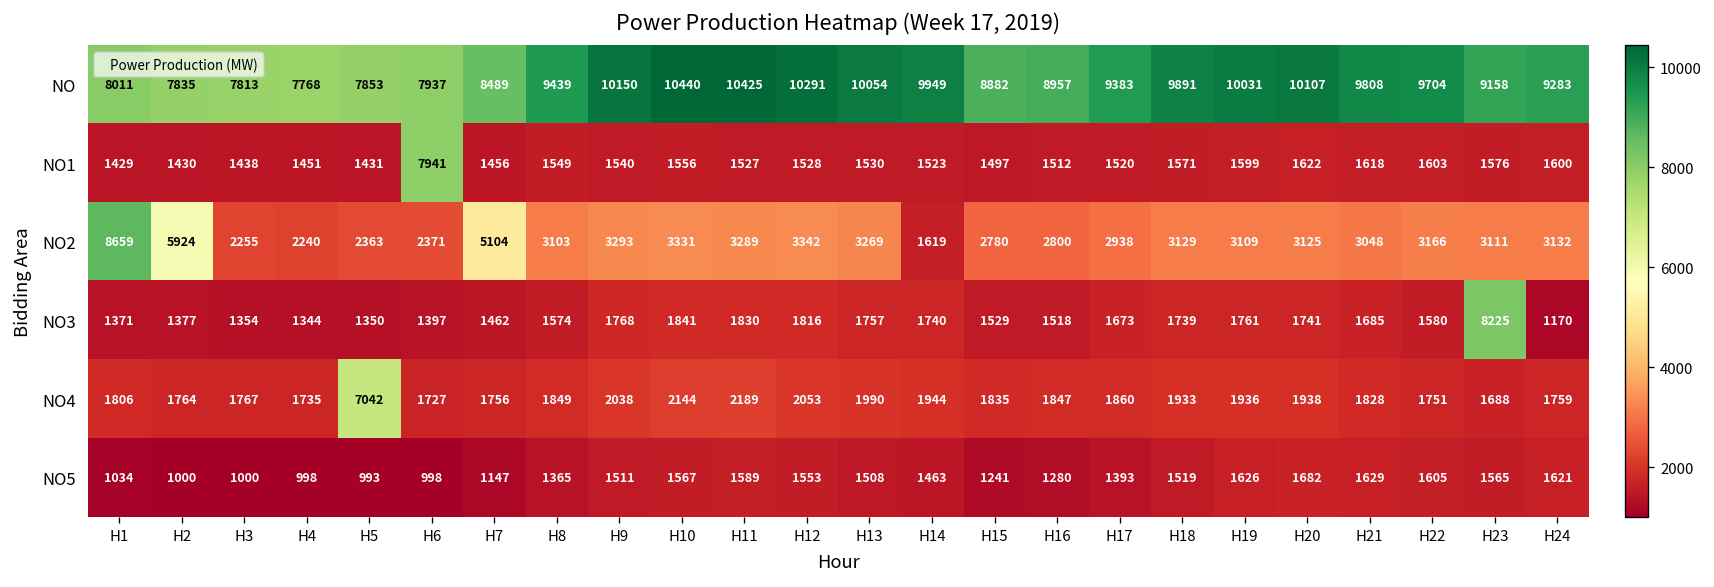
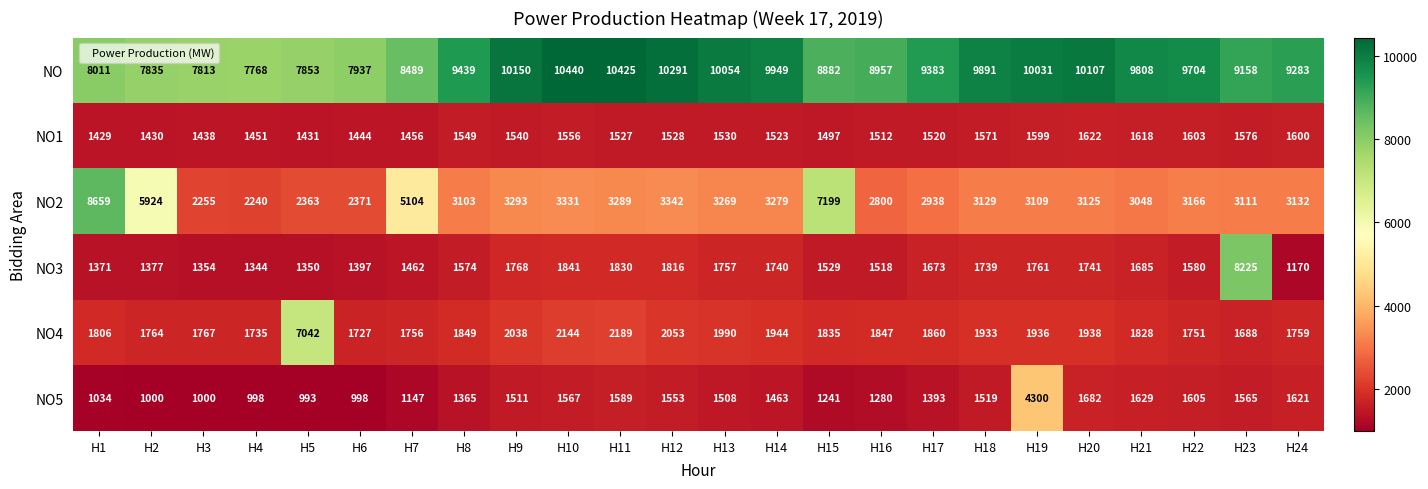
  {
    "NO": {
      "H1": 8011,
      "H2": 7835,
      "H3": 7813,
      "H4": 7768,
      "H5": 7853,
      "H6": 7937,
      "H7": 8489,
      "H8": 9439,
      "H9": 10150,
      "H10": 10440,
      "H11": 10425,
      "H12": 10291,
      "H13": 10054,
      "H14": 9949,
      "H15": 8882,
      "H16": 8957,
      "H17": 9383,
      "H18": 9891,
      "H19": 10031,
      "H20": 10107,
      "H21": 9808,
      "H22": 9704,
      "H23": 9158,
      "H24": 9283
    },
    "NO1": {
      "H1": 1429,
      "H2": 1430,
      "H3": 1438,
      "H4": 1451,
      "H5": 1431,
-     "H6": 7941,
+     "H6": 1444,
      "H7": 1456,
      "H8": 1549,
      "H9": 1540,
      "H10": 1556,
      "H11": 1527,
      "H12": 1528,
      "H13": 1530,
      "H14": 1523,
      "H15": 1497,
      "H16": 1512,
      "H17": 1520,
      "H18": 1571,
      "H19": 1599,
      "H20": 1622,
      "H21": 1618,
      "H22": 1603,
      "H23": 1576,
      "H24": 1600
    },
    "NO2": {
      "H1": 8659,
      "H2": 5924,
      "H3": 2255,
      "H4": 2240,
      "H5": 2363,
      "H6": 2371,
      "H7": 5104,
      "H8": 3103,
      "H9": 3293,
      "H10": 3331,
      "H11": 3289,
      "H12": 3342,
      "H13": 3269,
-     "H14": 1619,
-     "H15": 2780,
+     "H14": 3279,
+     "H15": 7199,
      "H16": 2800,
      "H17": 2938,
      "H18": 3129,
      "H19": 3109,
      "H20": 3125,
      "H21": 3048,
      "H22": 3166,
      "H23": 3111,
      "H24": 3132
    },
    "NO3": {
      "H1": 1371,
      "H2": 1377,
      "H3": 1354,
      "H4": 1344,
      "H5": 1350,
      "H6": 1397,
      "H7": 1462,
      "H8": 1574,
      "H9": 1768,
      "H10": 1841,
      "H11": 1830,
      "H12": 1816,
      "H13": 1757,
      "H14": 1740,
      "H15": 1529,
      "H16": 1518,
      "H17": 1673,
      "H18": 1739,
      "H19": 1761,
      "H20": 1741,
      "H21": 1685,
      "H22": 1580,
      "H23": 8225,
      "H24": 1170
    },
    "NO4": {
      "H1": 1806,
      "H2": 1764,
      "H3": 1767,
      "H4": 1735,
      "H5": 7042,
      "H6": 1727,
      "H7": 1756,
      "H8": 1849,
      "H9": 2038,
      "H10": 2144,
      "H11": 2189,
      "H12": 2053,
      "H13": 1990,
      "H14": 1944,
      "H15": 1835,
      "H16": 1847,
      "H17": 1860,
      "H18": 1933,
      "H19": 1936,
      "H20": 1938,
      "H21": 1828,
      "H22": 1751,
      "H23": 1688,
      "H24": 1759
    },
    "NO5": {
      "H1": 1034,
      "H2": 1000,
      "H3": 1000,
      "H4": 998,
      "H5": 993,
      "H6": 998,
      "H7": 1147,
      "H8": 1365,
      "H9": 1511,
      "H10": 1567,
      "H11": 1589,
      "H12": 1553,
      "H13": 1508,
      "H14": 1463,
      "H15": 1241,
      "H16": 1280,
      "H17": 1393,
      "H18": 1519,
-     "H19": 1626,
+     "H19": 4300,
      "H20": 1682,
      "H21": 1629,
      "H22": 1605,
      "H23": 1565,
      "H24": 1621
    }
  }
